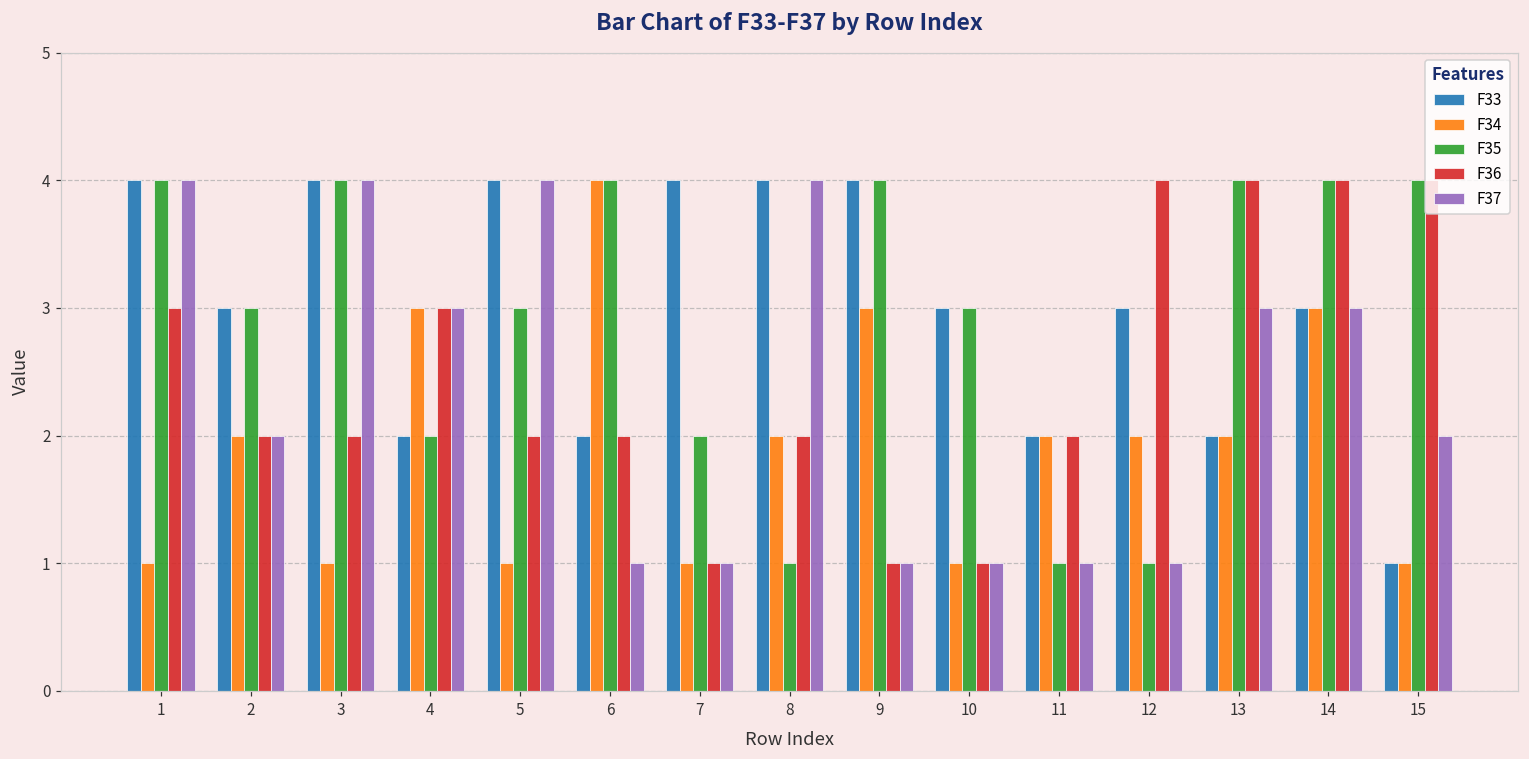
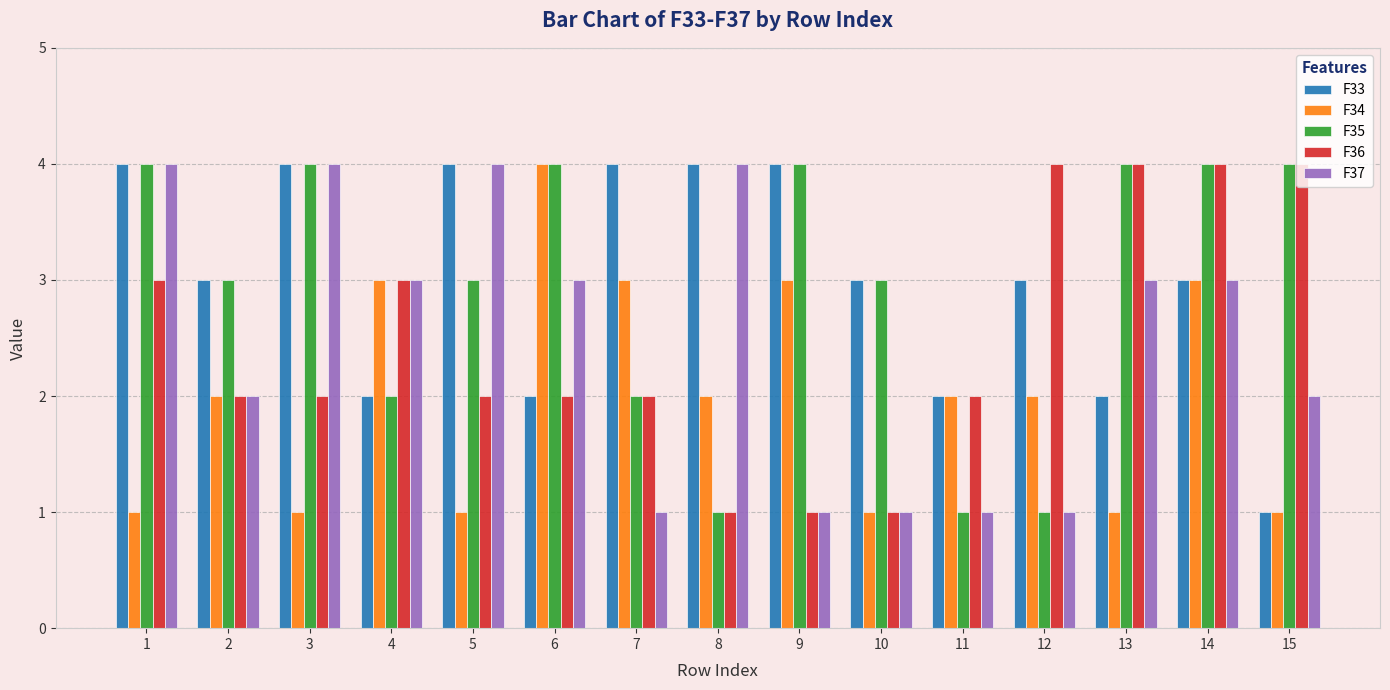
  {
    "F33": {
      "1": 4,
      "2": 3,
      "3": 4,
      "4": 2,
      "5": 4,
      "6": 2,
      "7": 4,
      "8": 4,
      "9": 4,
      "10": 3,
      "11": 2,
      "12": 3,
      "13": 2,
      "14": 3,
      "15": 1
    },
    "F34": {
      "1": 1,
      "2": 2,
      "3": 1,
      "4": 3,
      "5": 1,
      "6": 4,
-     "7": 1,
+     "7": 3,
      "8": 2,
      "9": 3,
      "10": 1,
      "11": 2,
      "12": 2,
-     "13": 2,
+     "13": 1,
      "14": 3,
      "15": 1
    },
    "F35": {
      "1": 4,
      "2": 3,
      "3": 4,
      "4": 2,
      "5": 3,
      "6": 4,
      "7": 2,
      "8": 1,
      "9": 4,
      "10": 3,
      "11": 1,
      "12": 1,
      "13": 4,
      "14": 4,
      "15": 4
    },
    "F36": {
      "1": 3,
      "2": 2,
      "3": 2,
      "4": 3,
      "5": 2,
      "6": 2,
-     "7": 1,
-     "8": 2,
+     "7": 2,
+     "8": 1,
      "9": 1,
      "10": 1,
      "11": 2,
      "12": 4,
      "13": 4,
      "14": 4
    },
    "F37": {
      "1": 4,
      "2": 2,
      "3": 4,
      "4": 3,
      "5": 4,
-     "6": 1,
+     "6": 3,
      "7": 1,
      "8": 4,
      "9": 1,
      "10": 1,
      "11": 1,
      "12": 1,
      "13": 3,
      "14": 3,
      "15": 2
    }
  }
